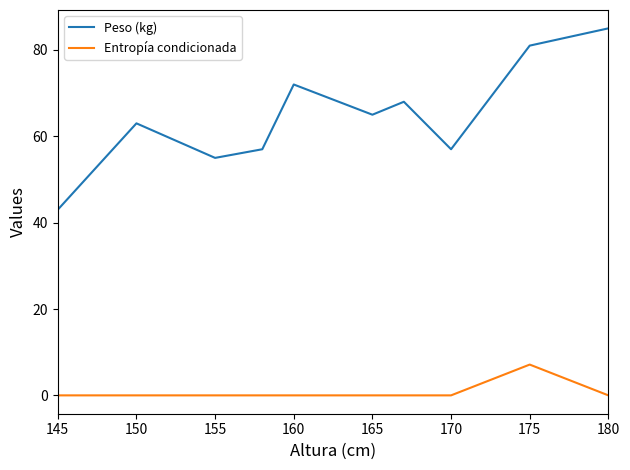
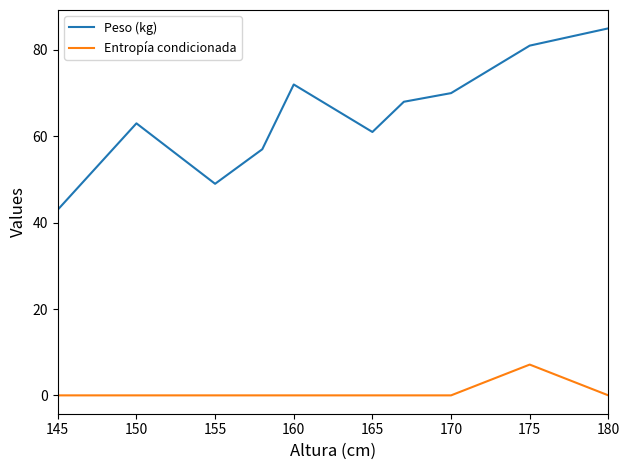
  {
    "Peso (kg)": {
      "145": 43,
      "150": 63,
-     "155": 55,
+     "155": 49,
      "160": 72,
-     "165": 65,
-     "170": 57,
+     "165": 61,
+     "170": 70,
      "175": 81,
      "180": 85
    },
    "Entropía condicionada": {
      "145": 0,
      "150": 0,
      "155": 0,
      "160": 0,
      "165": 0,
      "170": 0,
      "175": 7,
      "180": 0
    }
  }
